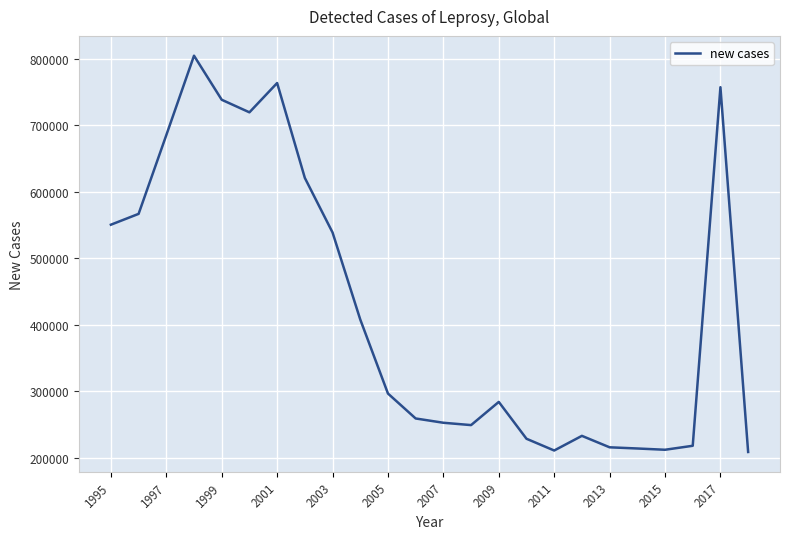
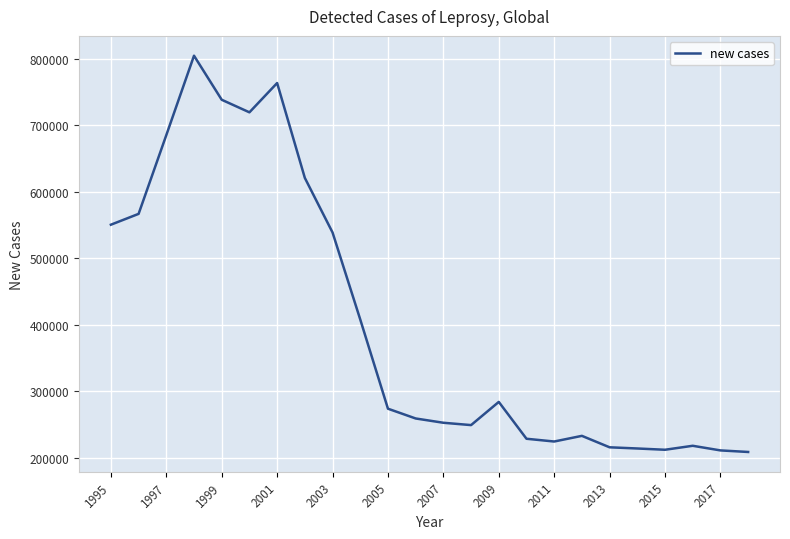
  {
    "1995": 550000,
    "1997": 680000,
    "1999": 740000,
    "2001": 760000,
    "2003": 540000,
-   "2005": 300000,
+   "2005": 270000,
    "2007": 250000,
    "2009": 280000,
-   "2011": 210000,
+   "2011": 220000,
    "2013": 220000,
    "2015": 210000,
-   "2017": 760000
+   "2017": 210000
  }
